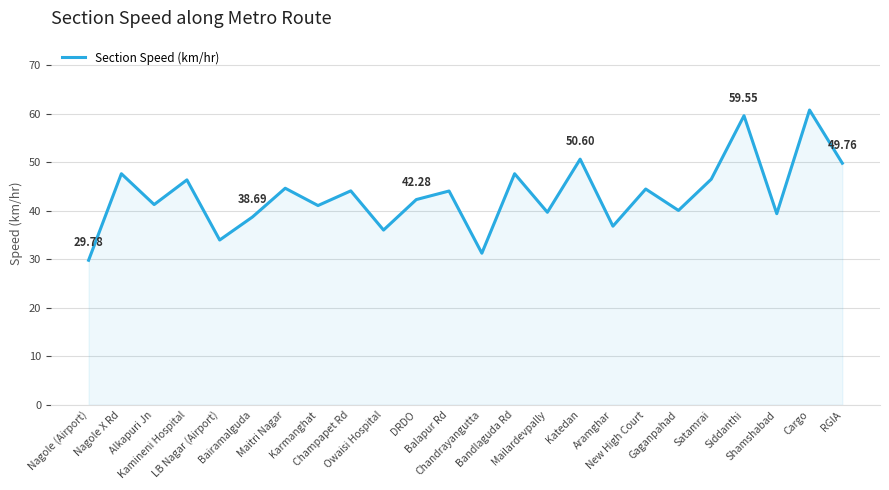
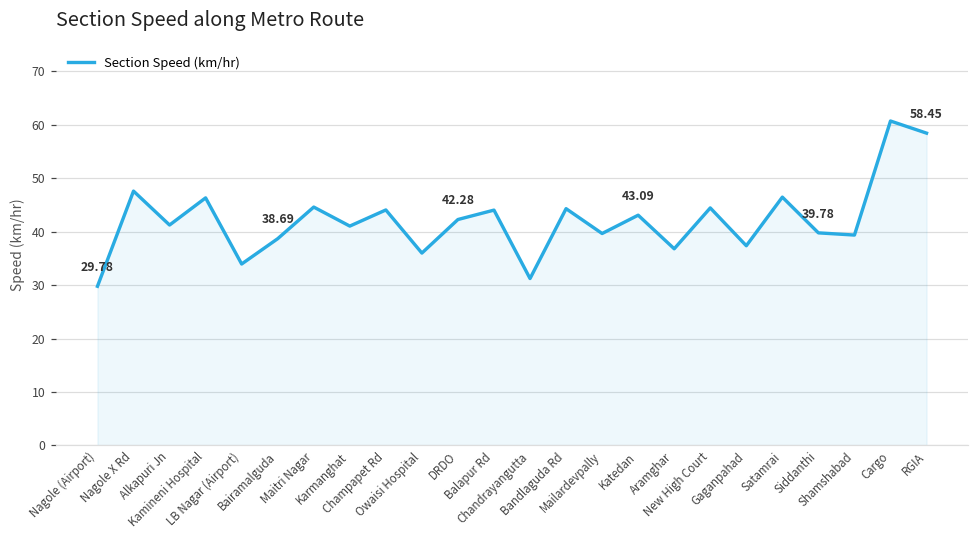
  {
    "Nagole (Airport)": 29.78,
    "Bairamalguda": 38.69,
    "DRDO": 42.28,
-   "Bandlaguda Rd": 48,
-   "Katedan": 50.60,
-   "Gaganpahad": 40,
-   "Siddanthi": 59.55,
-   "RGIA": 49.76
+   "Bandlaguda Rd": 44,
+   "Katedan": 43.09,
+   "Gaganpahad": 37,
+   "Siddanthi": 39.78,
+   "RGIA": 58.45
  }
